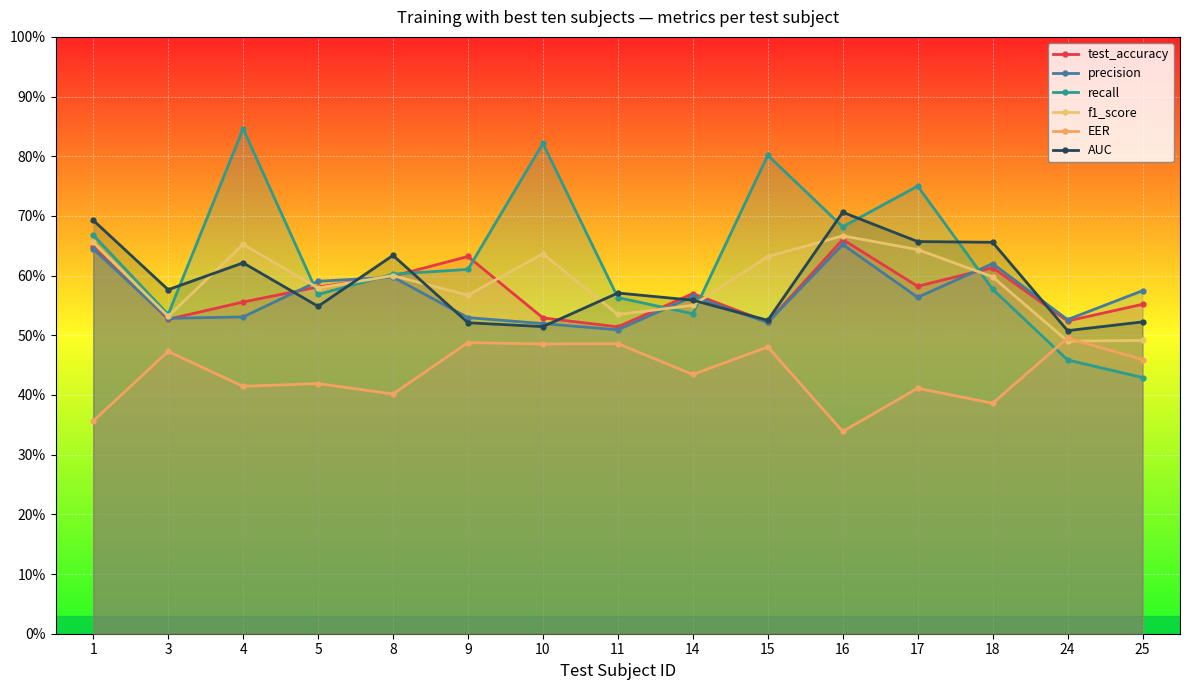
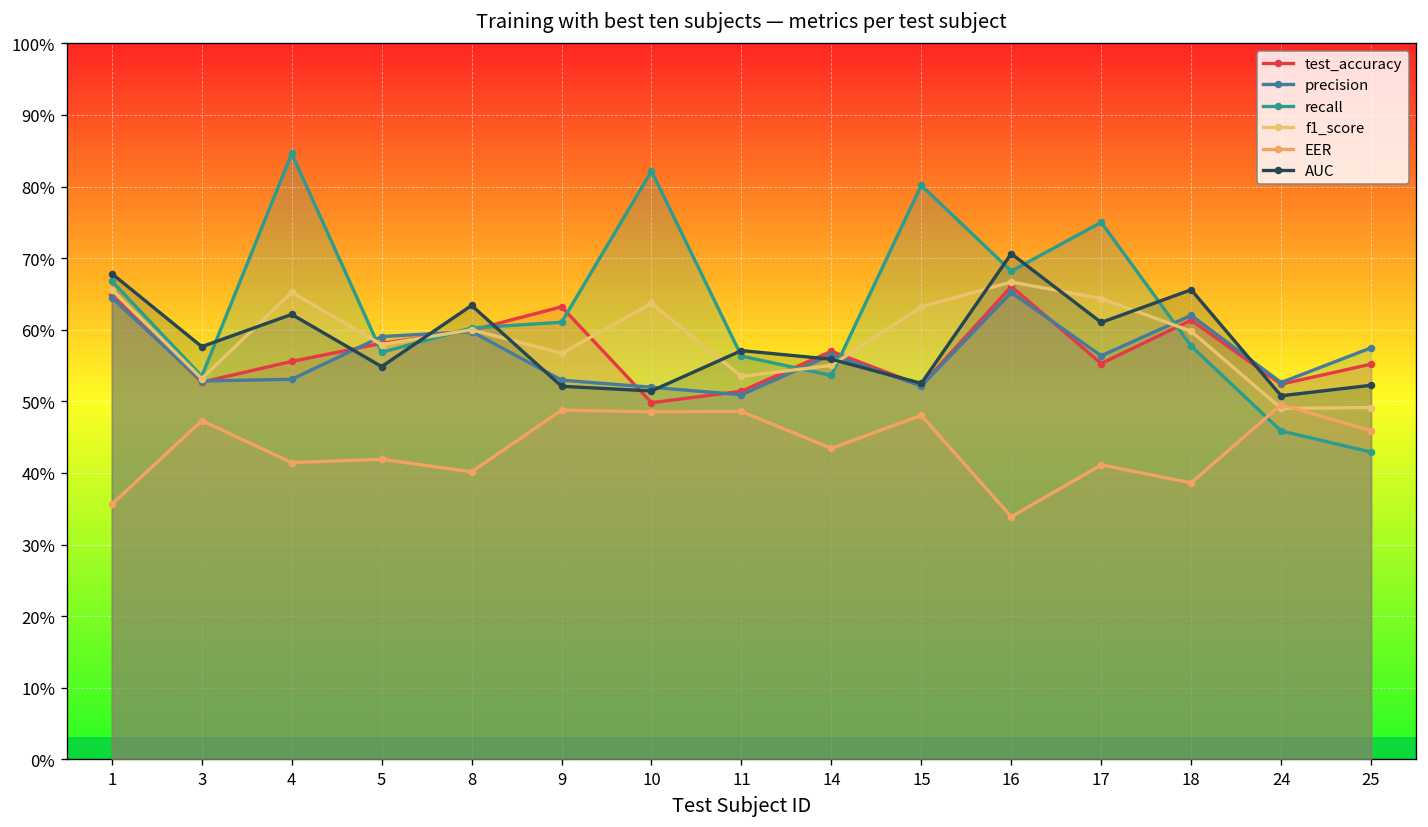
  {
    "test_accuracy": {
      "4": "56%",
      "9": "63%",
-     "10": "53%",
+     "10": "50%",
      "11": "51%",
      "14": "57%",
      "16": "66%",
-     "17": "58%",
+     "17": "55%",
      "18": "61%",
      "25": "55%"
    },
    "AUC": {
-     "1": "69%",
+     "1": "68%",
      "3": "58%",
      "4": "62%",
      "5": "55%",
      "8": "63%",
      "9": "52%",
      "10": "51%",
      "11": "57%",
      "14": "56%",
      "16": "71%",
-     "17": "66%",
+     "17": "61%",
      "18": "66%",
      "24": "51%",
      "25": "52%"
    }
  }
